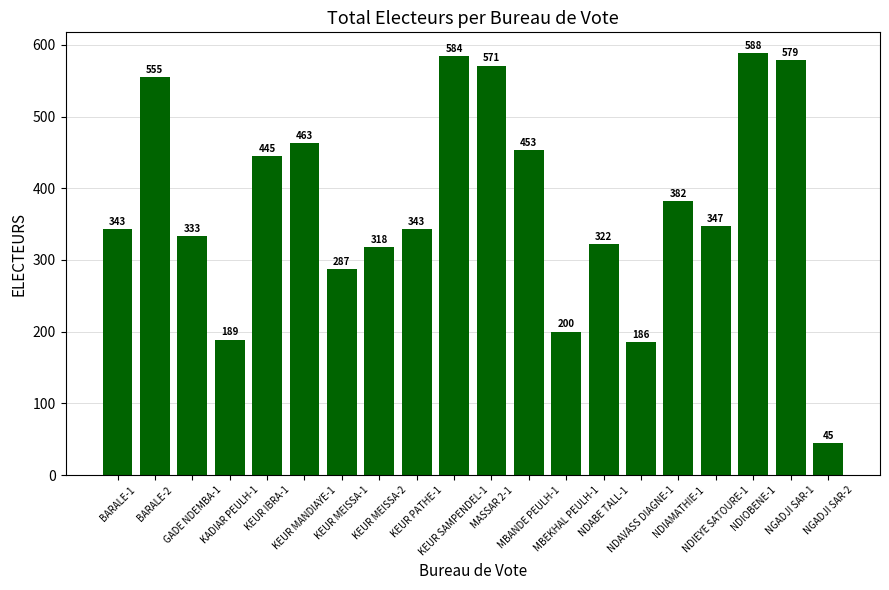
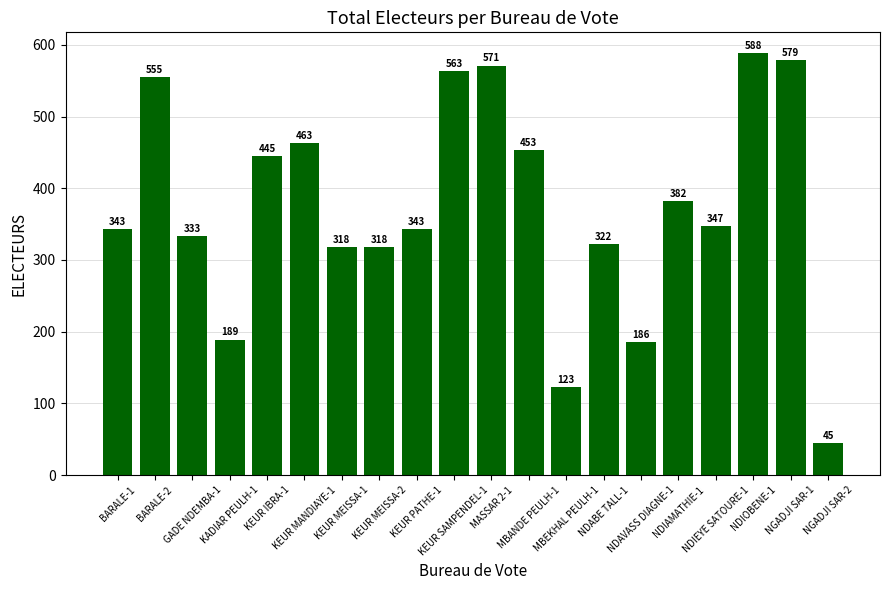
  {
    "BARALE-1": 343,
    "BARALE-2": 555,
    "GADE NDEMBA-1": 333,
    "KADIAR PEULH-1": 189,
    "KEUR IBRA-1": 445,
    "KEUR MANDIAYE-1": 463,
-   "KEUR MEISSA-1": 287,
+   "KEUR MEISSA-1": 318,
    "KEUR MEISSA-2": 318,
    "KEUR PATHE-1": 343,
-   "KEUR SAMPENDEL-1": 584,
+   "KEUR SAMPENDEL-1": 563,
    "MASSAR 2-1": 571,
    "MBANDE PEULH-1": 453,
-   "MBEKHAL PEULH-1": 200,
+   "MBEKHAL PEULH-1": 123,
    "NDABE TALL-1": 322,
    "NDAVASS DIAGNE-1": 186,
    "NDIAMATHIE-1": 382,
    "NDIEYE SATOURE-1": 347,
    "NDIOBENE-1": 588,
    "NGADJI SAR-1": 579,
    "NGADJI SAR-2": 45
  }
